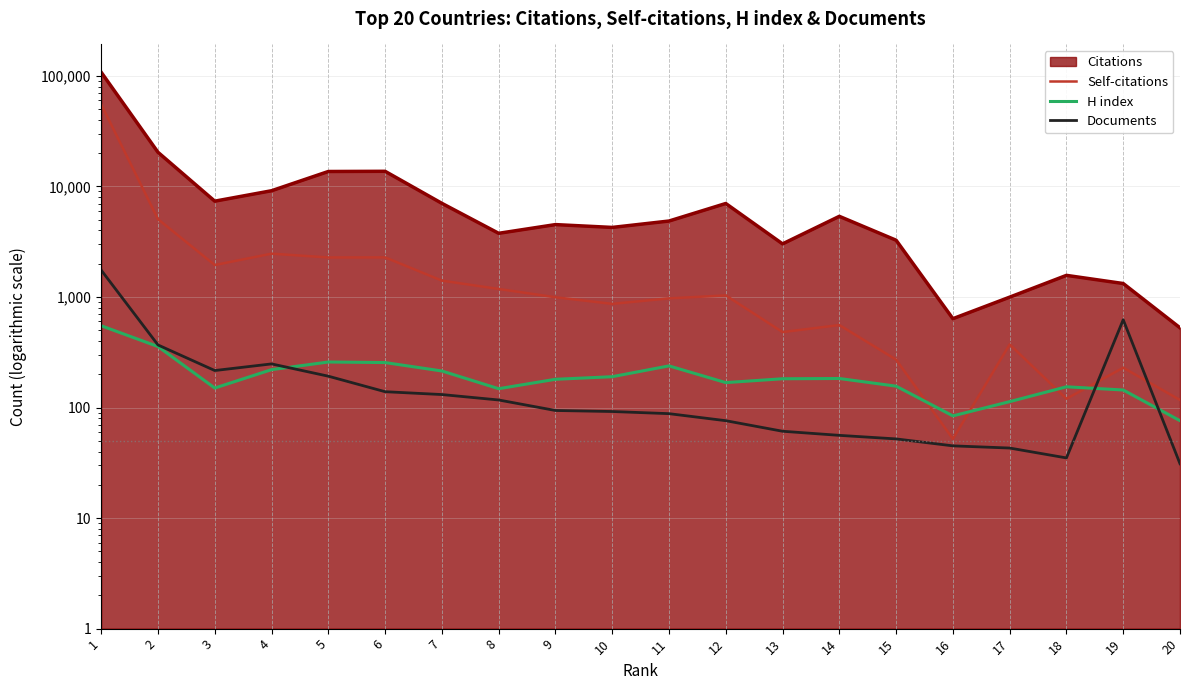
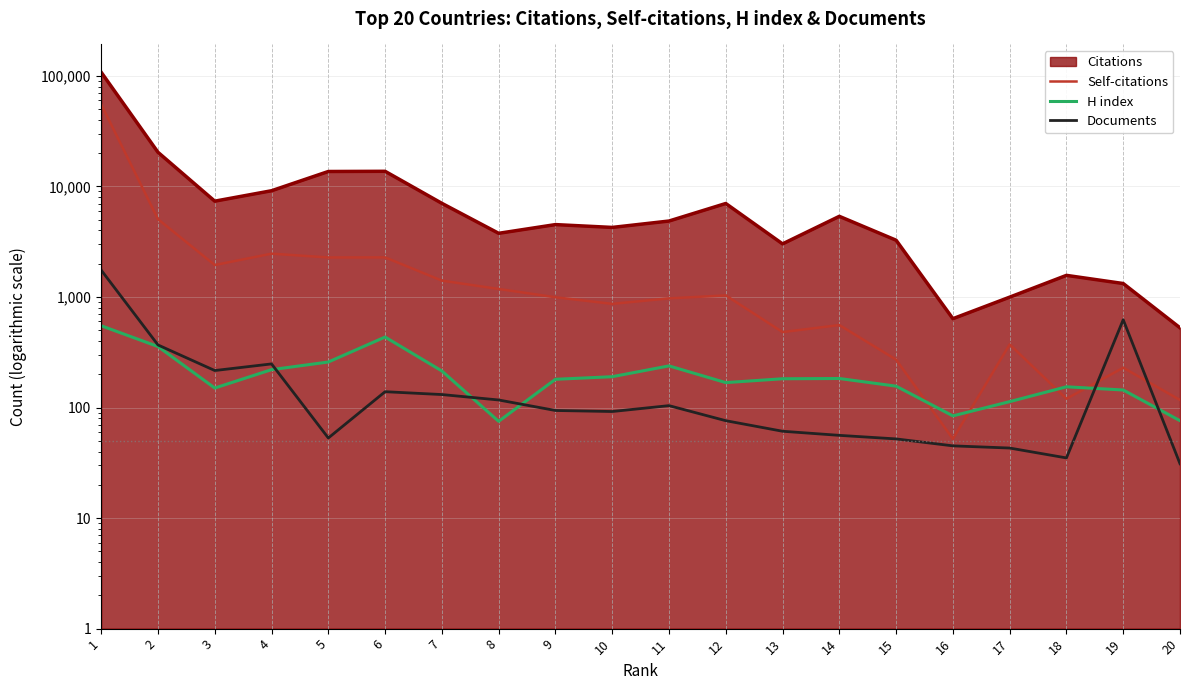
  {
    "H index": {
      "1": "500",
      "3": "150",
      "4": "220",
      "5": "260",
-     "6": "260",
+     "6": "430",
      "7": "210",
-     "8": "150",
+     "8": "80",
      "9": "180",
      "10": "190",
      "11": "240",
      "12": "170",
      "13": "180",
      "14": "180",
      "15": "160",
      "16": "80",
      "17": "110",
      "18": "150",
      "19": "140",
      "20": "80"
    },
    "Documents": {
      "1": "1,700",
      "3": "220",
      "4": "250",
-     "5": "190",
+     "5": "50",
      "6": "140",
      "7": "130",
      "8": "120",
      "9": "90",
      "10": "90",
-     "11": "90",
+     "11": "100",
      "12": "80",
      "13": "60",
      "14": "60",
      "15": "50",
      "16": "45",
      "17": "43",
      "18": "35",
      "19": "600",
      "20": "31"
    }
  }
